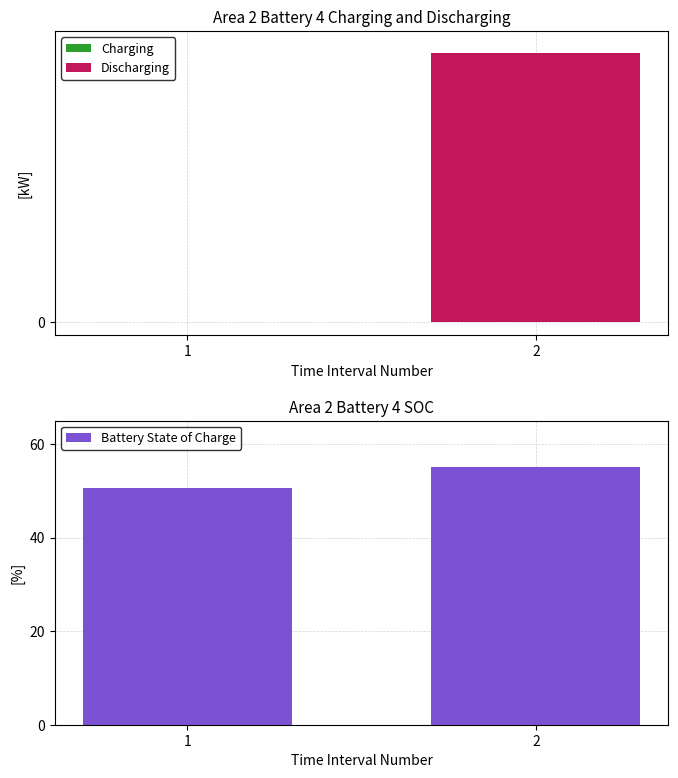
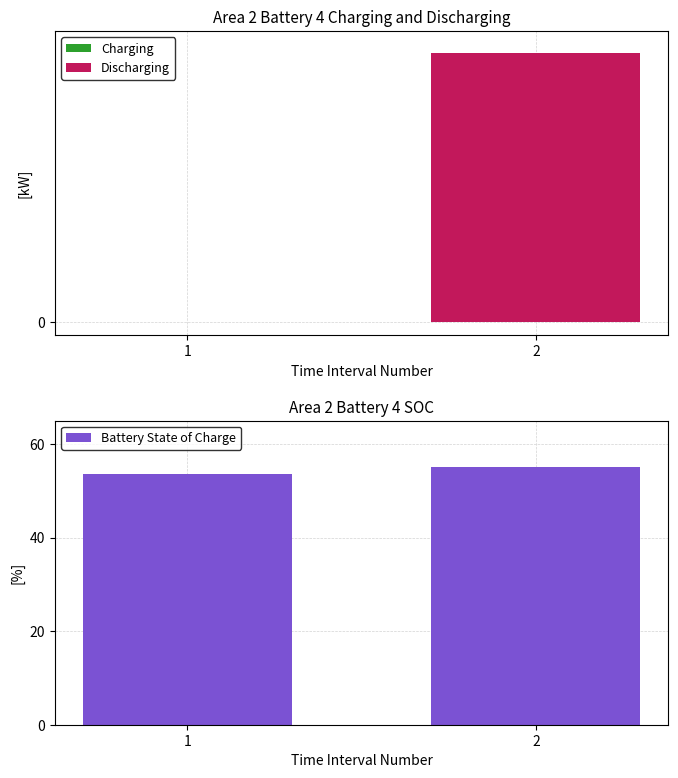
  {
    "Area 2 Battery 4 SOC": {
-     "1": 51,
+     "1": 54,
      "2": 55
    }
  }
